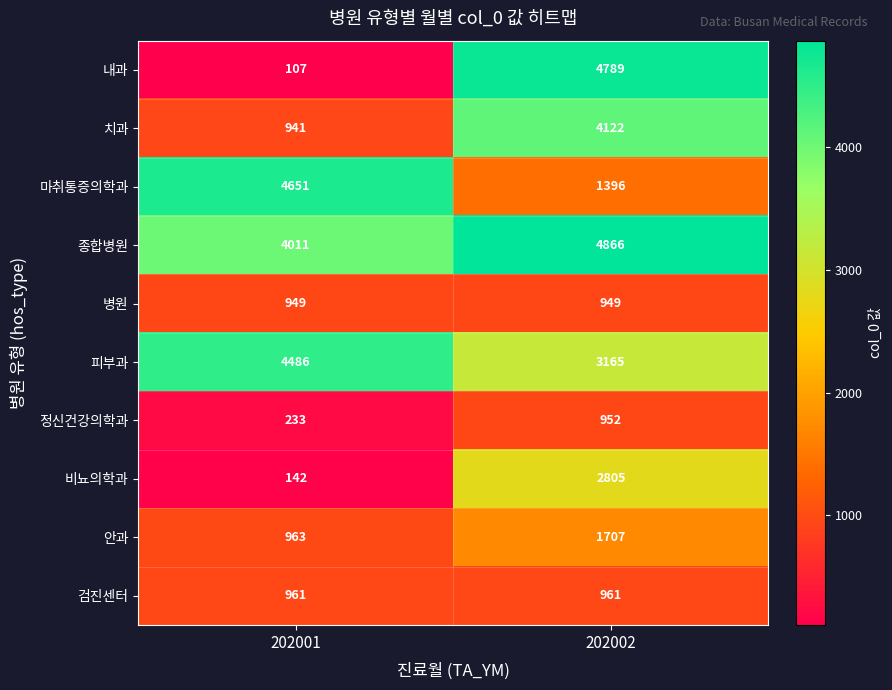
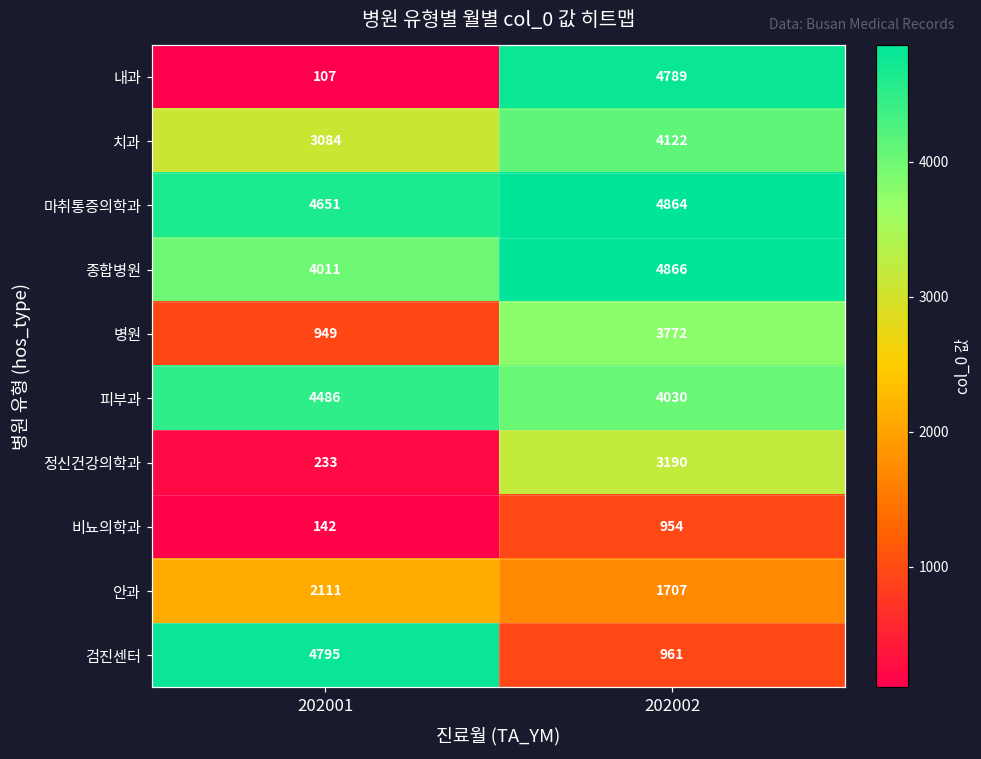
  {
    "내과": {
      "202001": 107,
      "202002": 4789
    },
    "치과": {
-     "202001": 941,
+     "202001": 3084,
      "202002": 4122
    },
    "마취통증의학과": {
      "202001": 4651,
-     "202002": 1396
+     "202002": 4864
    },
    "종합병원": {
      "202001": 4011,
      "202002": 4866
    },
    "병원": {
      "202001": 949,
-     "202002": 949
+     "202002": 3772
    },
    "피부과": {
      "202001": 4486,
-     "202002": 3165
+     "202002": 4030
    },
    "정신건강의학과": {
      "202001": 233,
-     "202002": 952
+     "202002": 3190
    },
    "비뇨의학과": {
      "202001": 142,
-     "202002": 2805
+     "202002": 954
    },
    "안과": {
-     "202001": 963,
+     "202001": 2111,
      "202002": 1707
    },
    "검진센터": {
-     "202001": 961,
+     "202001": 4795,
      "202002": 961
    }
  }
